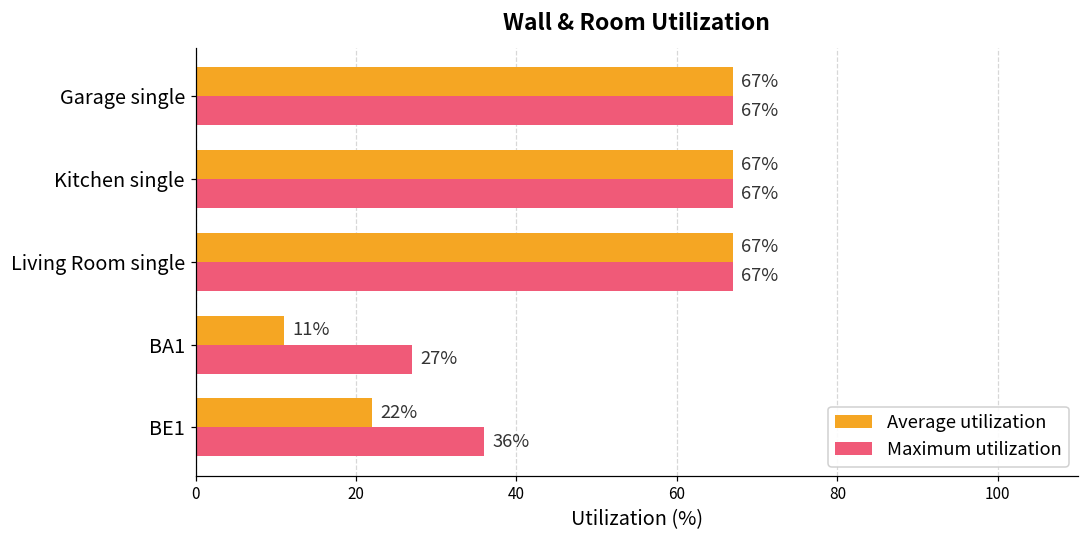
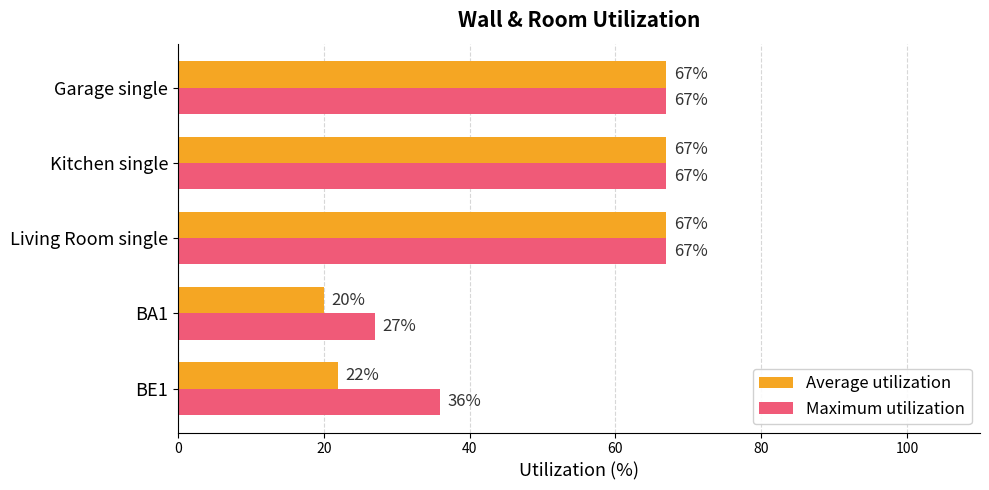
  {
    "Average utilization": {
      "Garage single": "67%",
      "Kitchen single": "67%",
      "Living Room single": "67%",
-     "BA1": "11%",
+     "BA1": "20%",
      "BE1": "22%"
    },
    "Maximum utilization": {
      "Garage single": "67%",
      "Kitchen single": "67%",
      "Living Room single": "67%",
      "BA1": "27%",
      "BE1": "36%"
    }
  }
